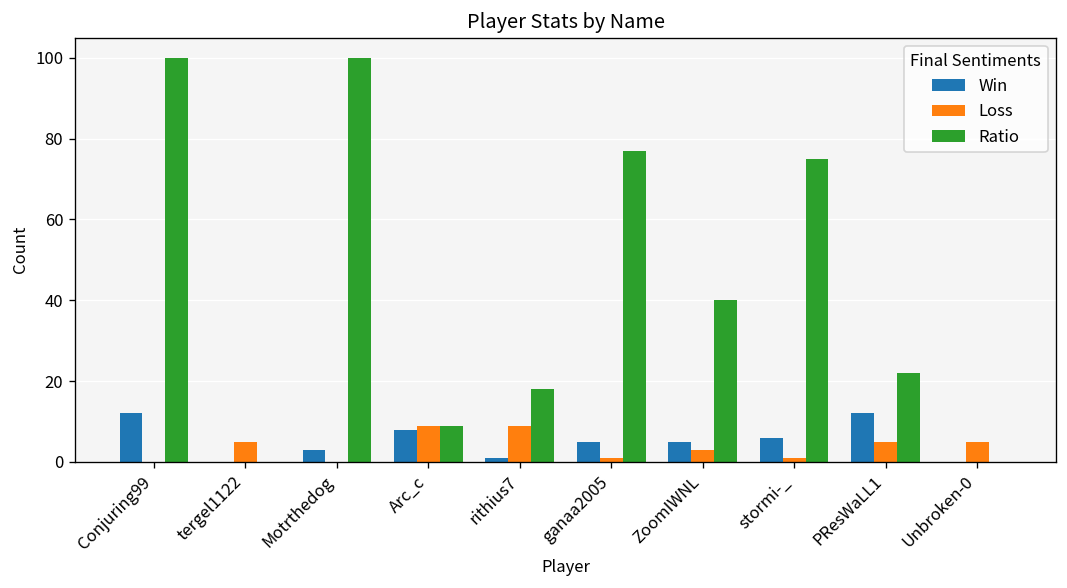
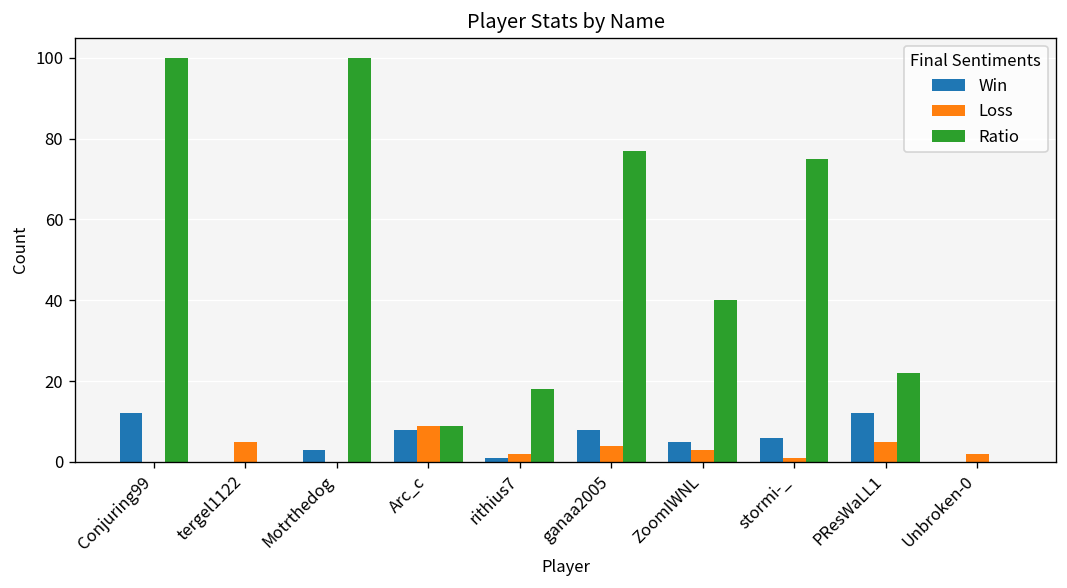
  {
    "Win": {
      "Conjuring99": 12,
      "tergel1122": 0,
      "Motrthedog": 3,
      "Arc_c": 8,
      "rithius7": 1,
-     "ganaa2005": 5,
+     "ganaa2005": 8,
      "ZoomIWNL": 5,
      "stormi-_": 6,
      "PResWaLL1": 12,
      "Unbroken-0": 0
    },
    "Loss": {
      "Conjuring99": 0,
      "tergel1122": 5,
      "Motrthedog": 0,
      "Arc_c": 9,
-     "rithius7": 9,
-     "ganaa2005": 1,
+     "rithius7": 2,
+     "ganaa2005": 4,
      "ZoomIWNL": 3,
      "stormi-_": 1,
      "PResWaLL1": 5,
-     "Unbroken-0": 5
+     "Unbroken-0": 2
    },
    "Ratio": {
      "Conjuring99": 100,
      "tergel1122": 0,
      "Motrthedog": 100,
      "Arc_c": 9,
      "rithius7": 18,
      "ganaa2005": 77,
      "ZoomIWNL": 40,
      "stormi-_": 75,
      "PResWaLL1": 22,
      "Unbroken-0": 0
    }
  }
